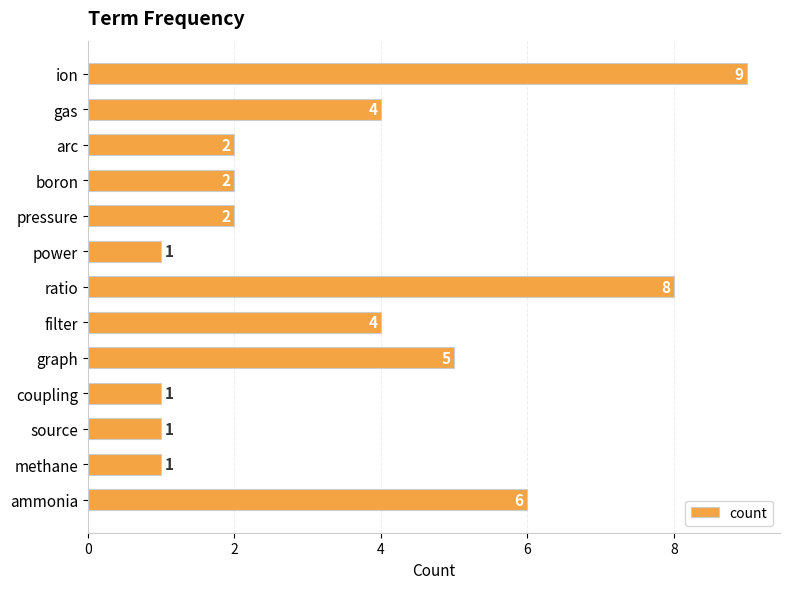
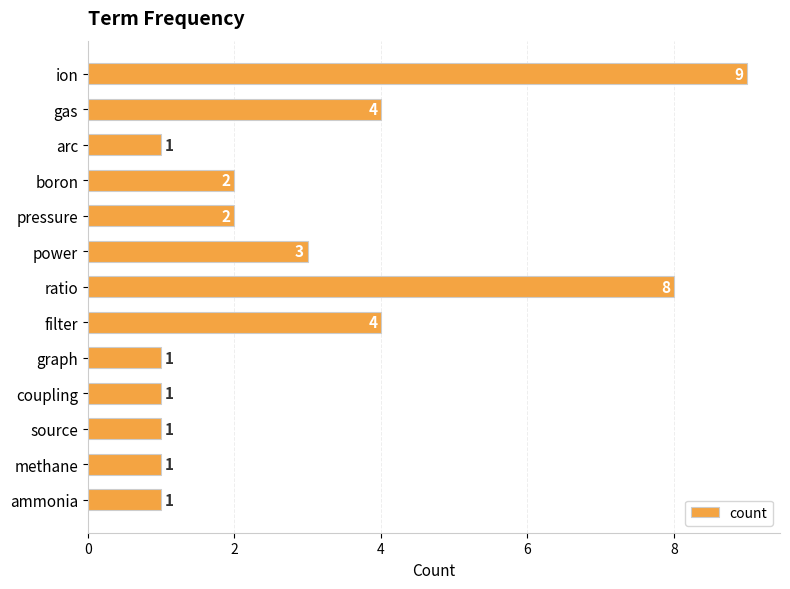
  {
    "ion": 9,
    "gas": 4,
-   "arc": 2,
+   "arc": 1,
    "boron": 2,
    "pressure": 2,
-   "power": 1,
+   "power": 3,
    "ratio": 8,
    "filter": 4,
-   "graph": 5,
+   "graph": 1,
    "coupling": 1,
    "source": 1,
    "methane": 1,
-   "ammonia": 6
+   "ammonia": 1
  }
